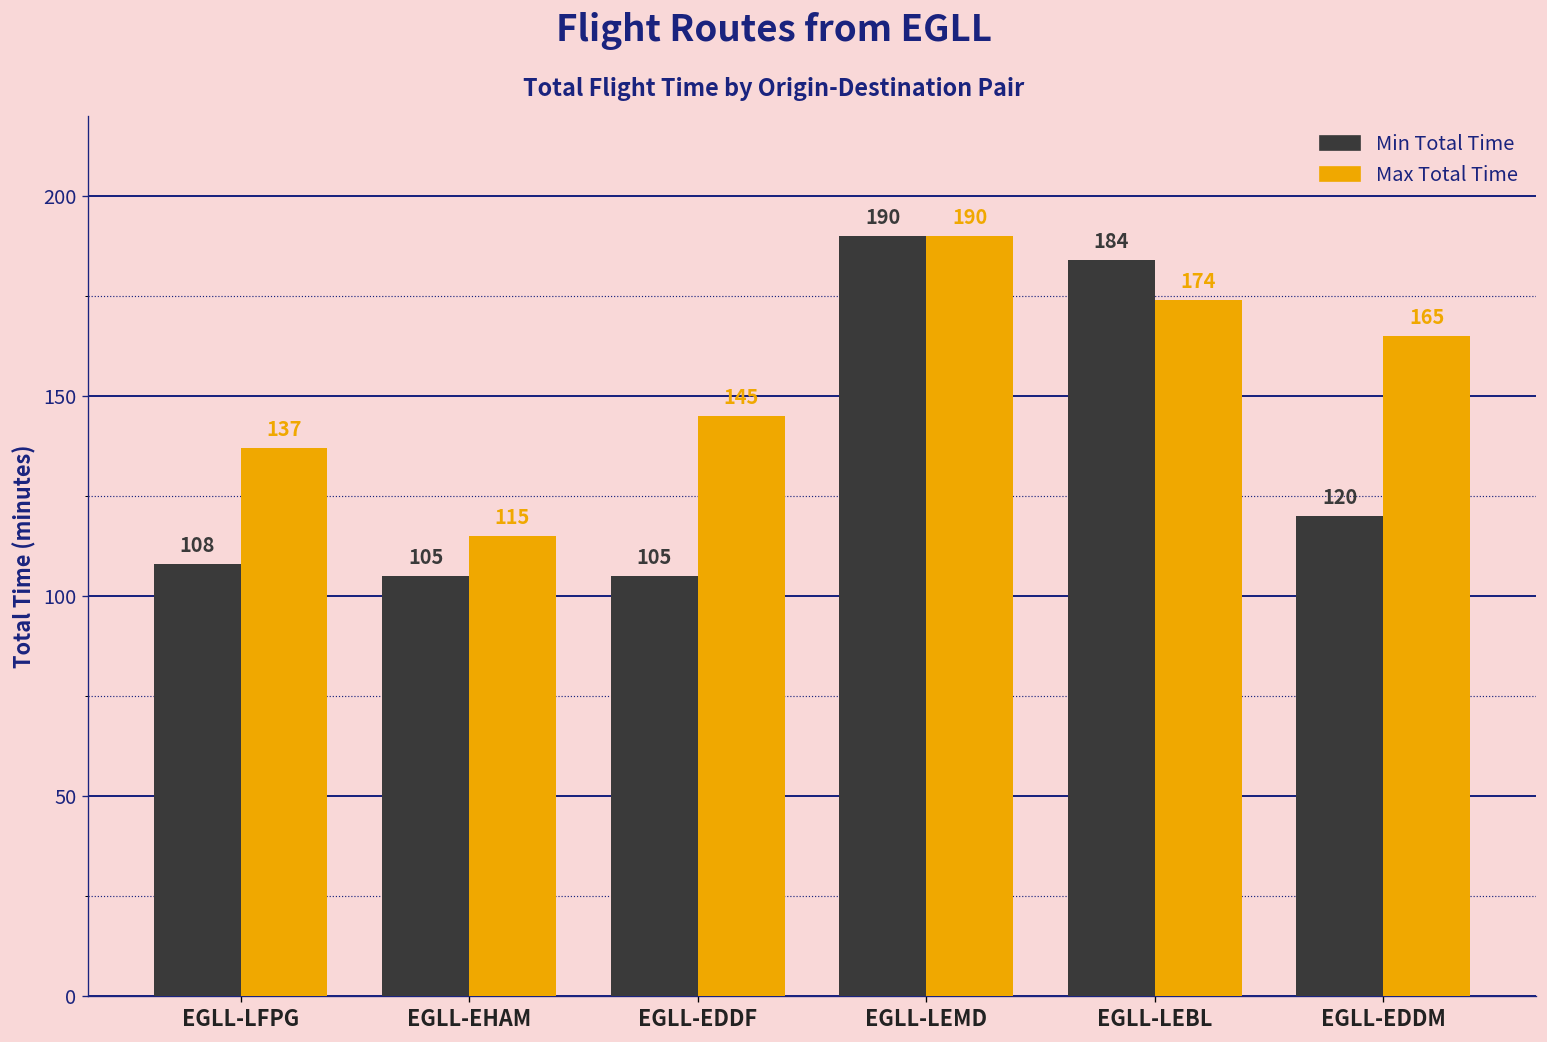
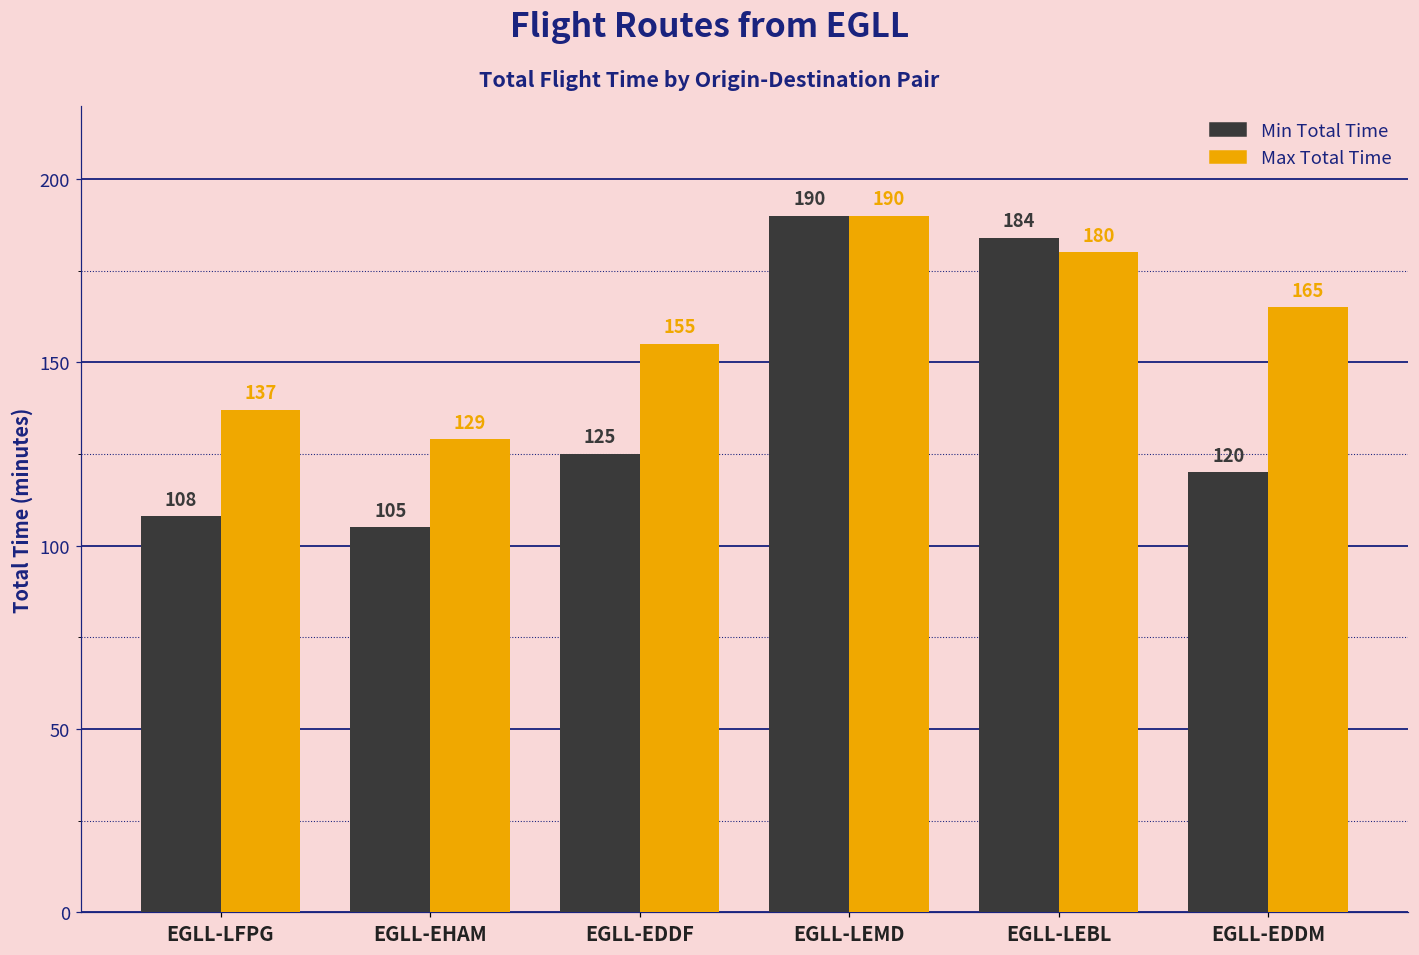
  {
    "Min Total Time": {
      "EGLL-LFPG": 108,
      "EGLL-EHAM": 105,
-     "EGLL-EDDF": 105,
+     "EGLL-EDDF": 125,
      "EGLL-LEMD": 190,
      "EGLL-LEBL": 184,
      "EGLL-EDDM": 120
    },
    "Max Total Time": {
      "EGLL-LFPG": 137,
-     "EGLL-EHAM": 115,
-     "EGLL-EDDF": 145,
+     "EGLL-EHAM": 129,
+     "EGLL-EDDF": 155,
      "EGLL-LEMD": 190,
-     "EGLL-LEBL": 174,
+     "EGLL-LEBL": 180,
      "EGLL-EDDM": 165
    }
  }
